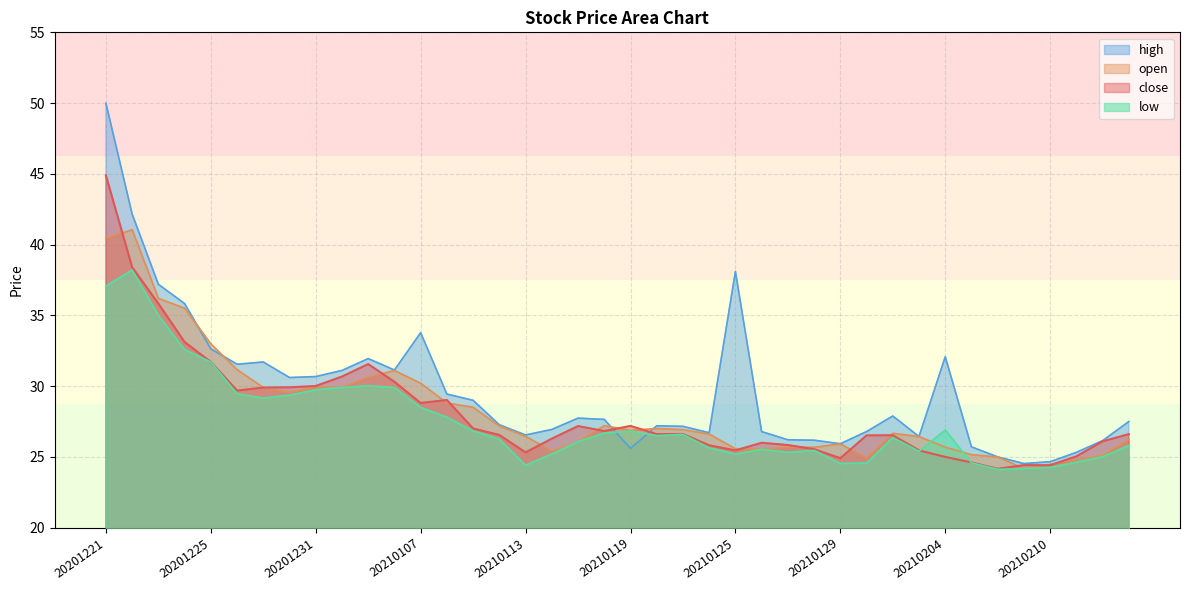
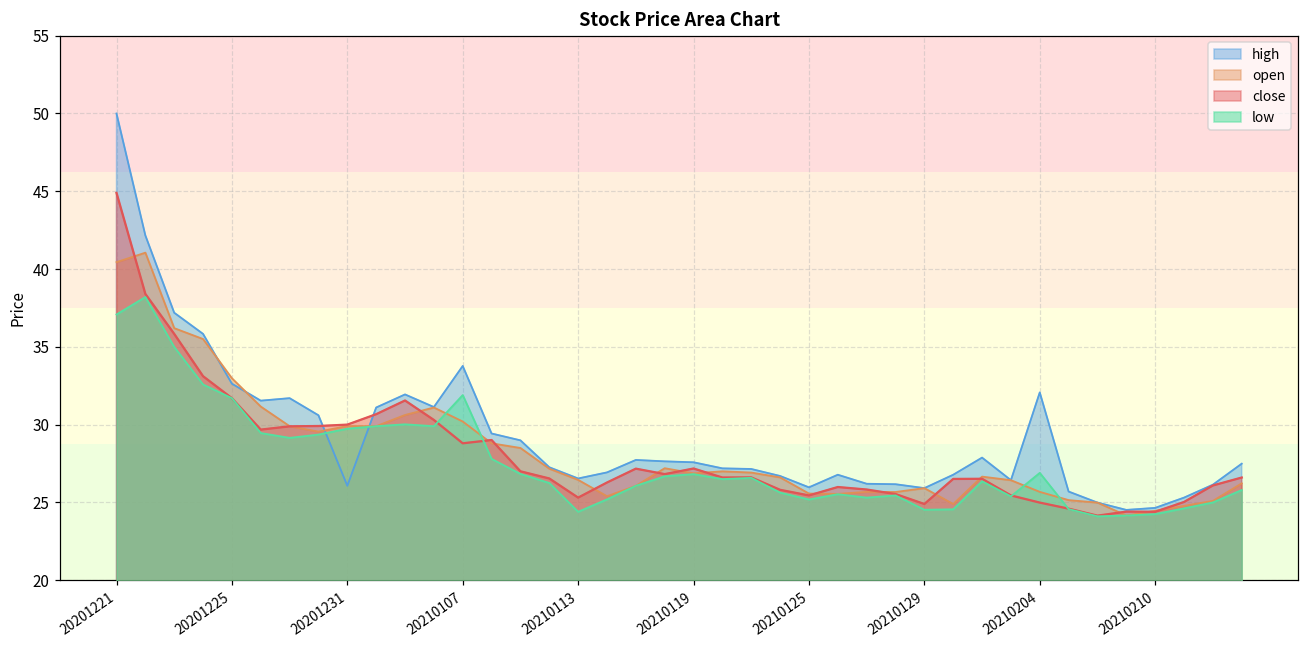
  {
    "high": {
      "20201221": 50.0,
      "20201225": 32.6,
-     "20201231": 30.7,
+     "20201231": 26.1,
      "20210107": 33.8,
-     "20210119": 25.6,
-     "20210125": 38.1,
+     "20210119": 27.6,
+     "20210125": 26.0,
      "20210204": 32.1,
      "20210210": 24.7
    },
    "low": {
      "20201221": 37.1,
-     "20210107": 28.5,
+     "20210107": 31.9,
      "20210113": 24.4,
      "20210125": 25.2,
      "20210129": 24.5,
      "20210204": 26.9
    }
  }
